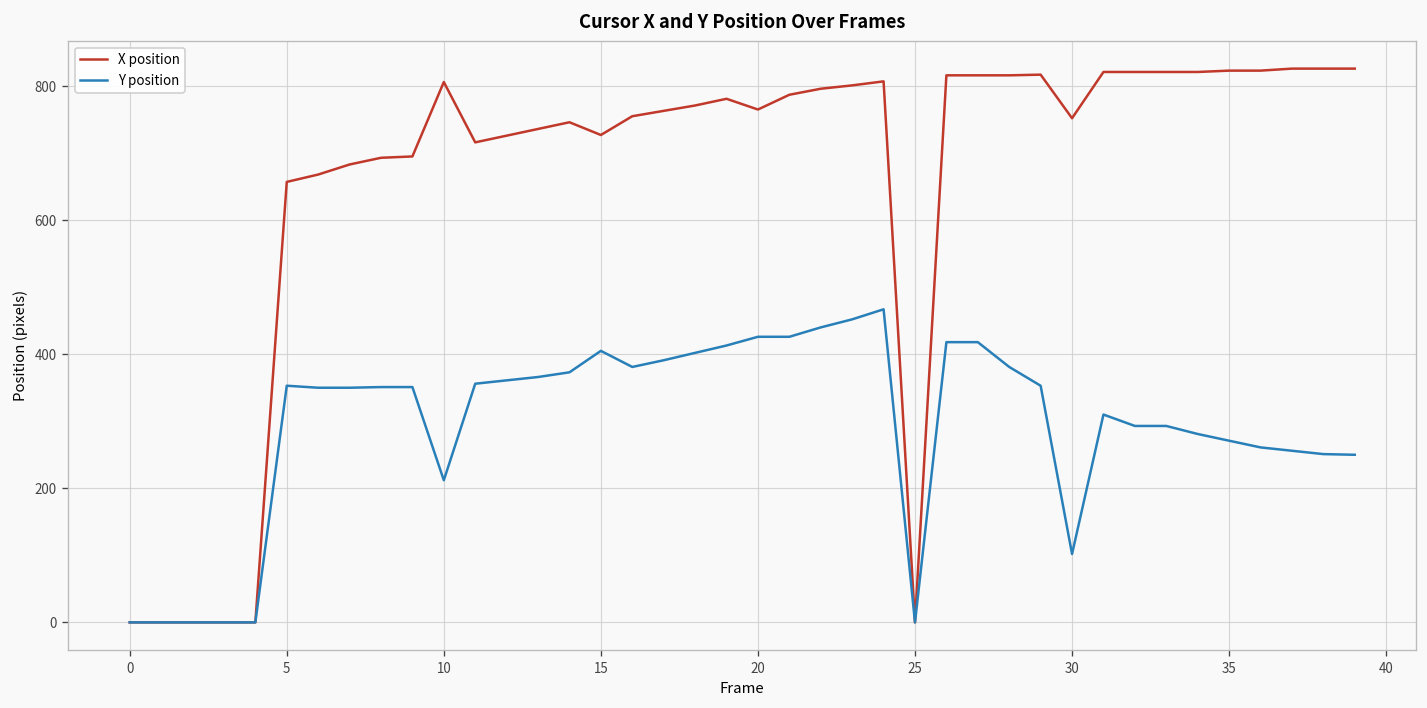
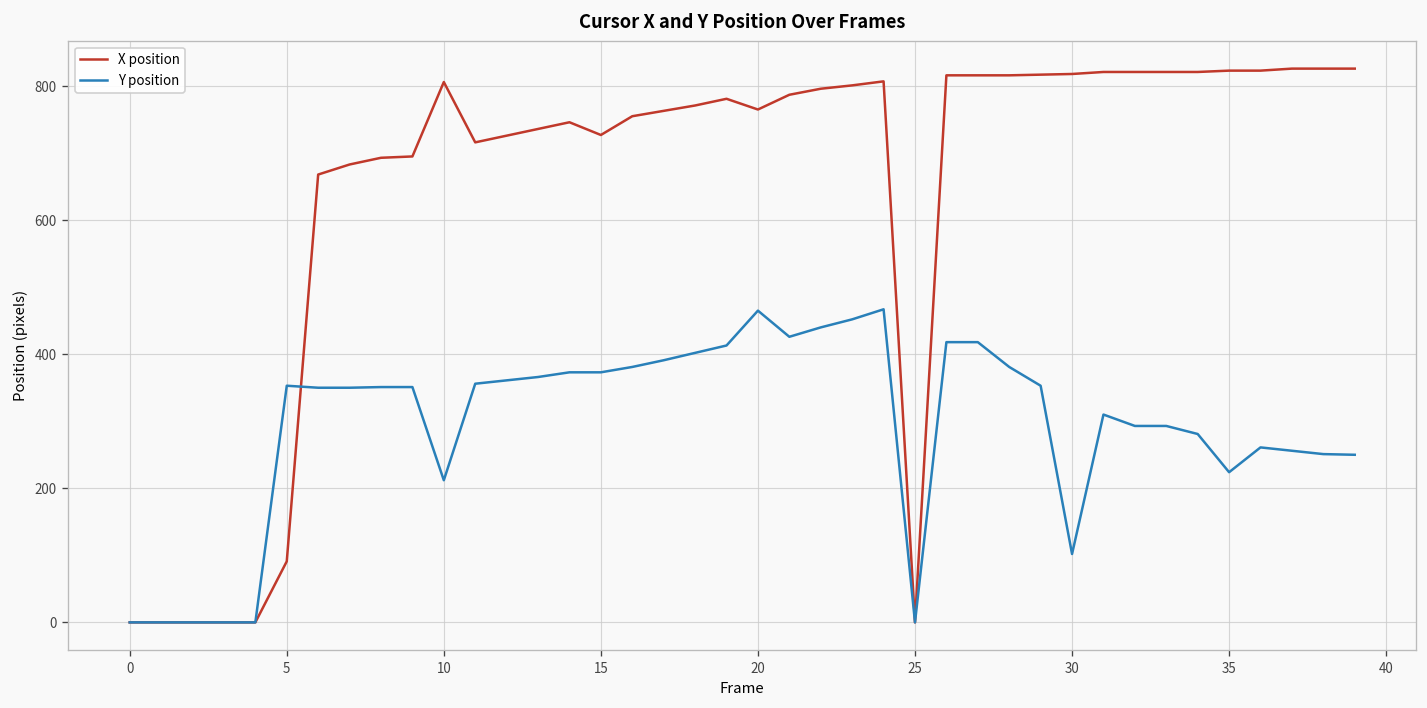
  {
    "X position": {
-     "5": 660,
+     "5": 90,
      "10": 810,
      "15": 730,
      "20": 770,
-     "30": 750,
+     "30": 820,
      "35": 820
    },
    "Y position": {
      "5": 350,
      "10": 210,
-     "15": 410,
-     "20": 430,
+     "15": 370,
+     "20": 470,
      "30": 100,
-     "35": 270
+     "35": 220
    }
  }
